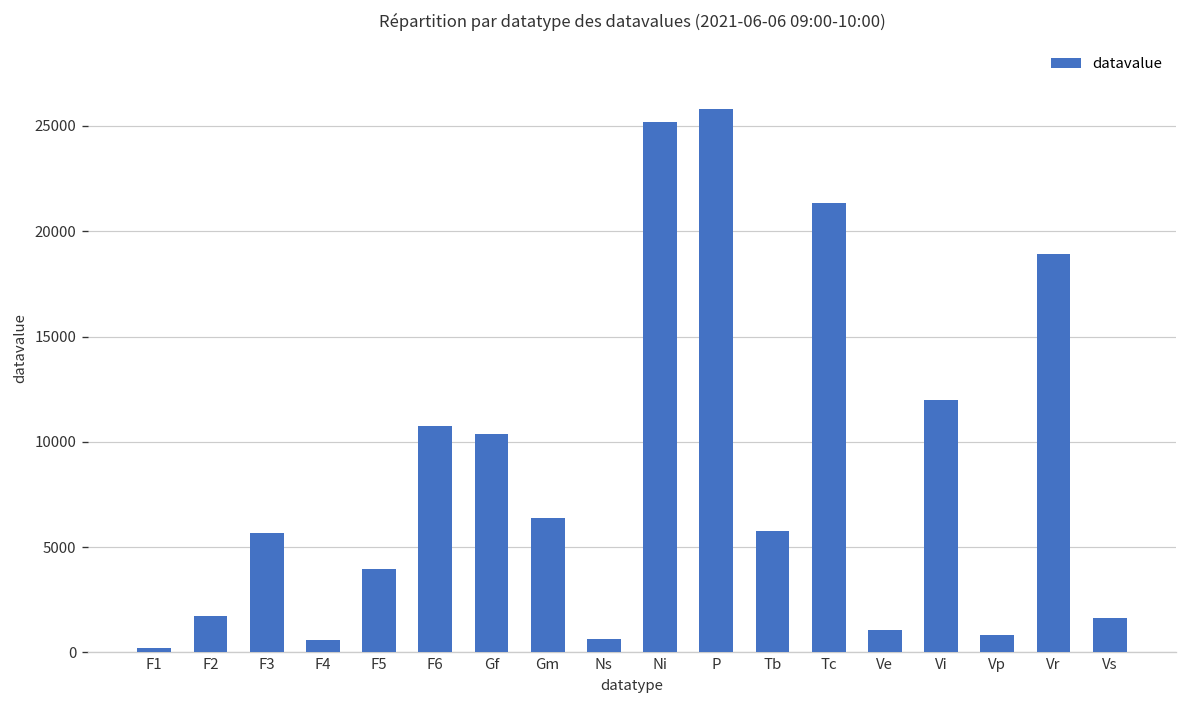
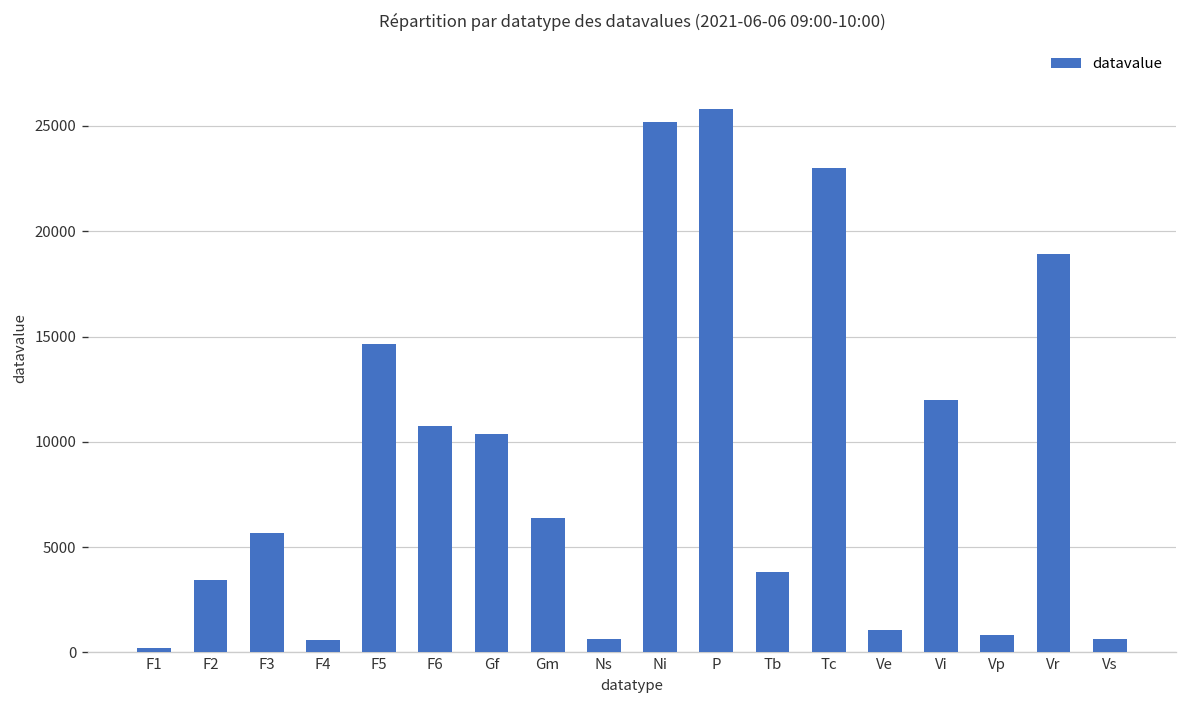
  {
    "F1": 200,
-   "F2": 1700,
+   "F2": 3400,
    "F3": 5700,
    "F4": 600,
-   "F5": 4000,
+   "F5": 14700,
    "F6": 10800,
    "Gf": 10400,
    "Gm": 6400,
    "Ns": 600,
    "Ni": 25200,
    "P": 25800,
-   "Tb": 5800,
-   "Tc": 21300,
+   "Tb": 3800,
+   "Tc": 23000,
    "Ve": 1100,
    "Vi": 12000,
    "Vp": 800,
    "Vr": 18900,
-   "Vs": 1600
+   "Vs": 600
  }
